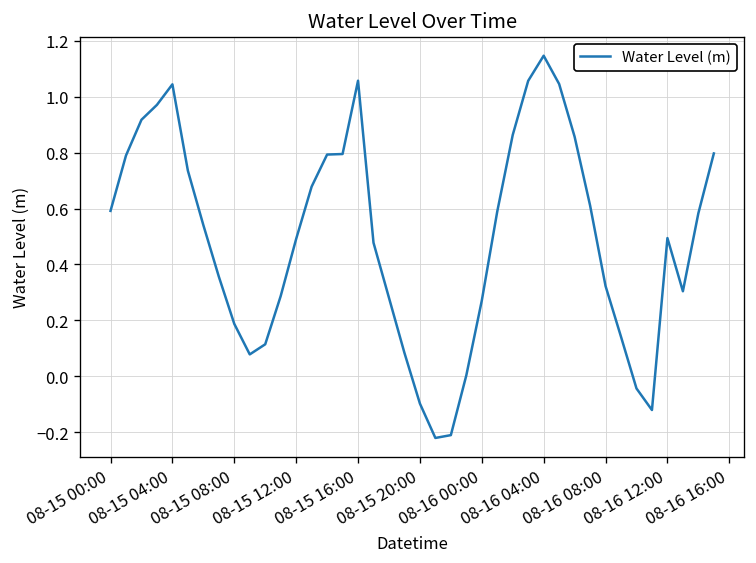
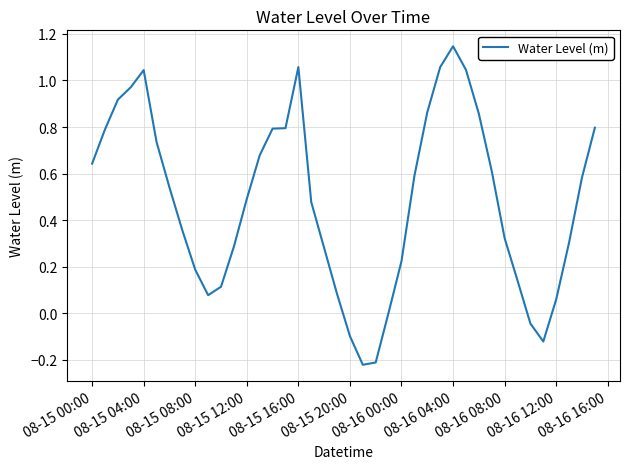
  {
-   "08-15 00:00": 0.59,
+   "08-15 00:00": 0.64,
    "08-15 04:00": 1.04,
    "08-15 08:00": 0.19,
    "08-15 12:00": 0.49,
    "08-15 16:00": 1.06,
    "08-15 20:00": -0.10,
-   "08-16 00:00": 0.27,
+   "08-16 00:00": 0.22,
    "08-16 04:00": 1.15,
    "08-16 08:00": 0.32,
-   "08-16 12:00": 0.49
+   "08-16 12:00": 0.06
  }
